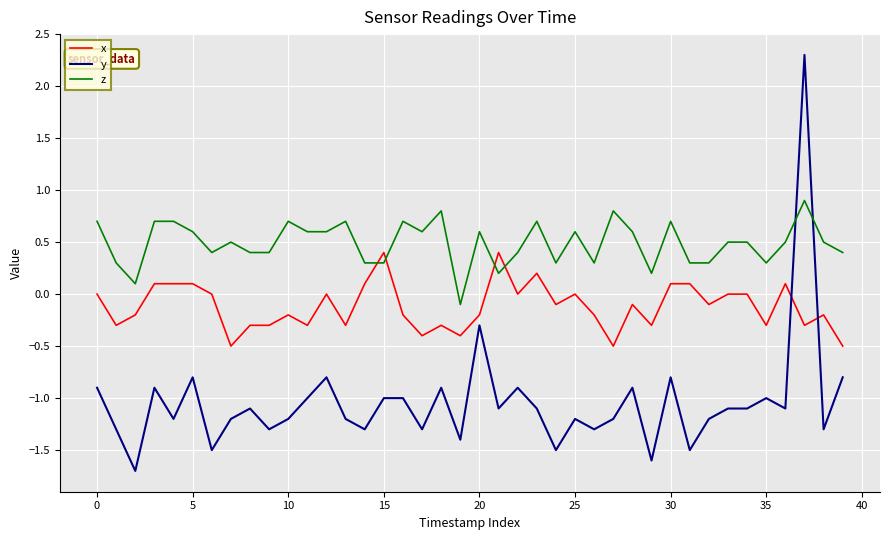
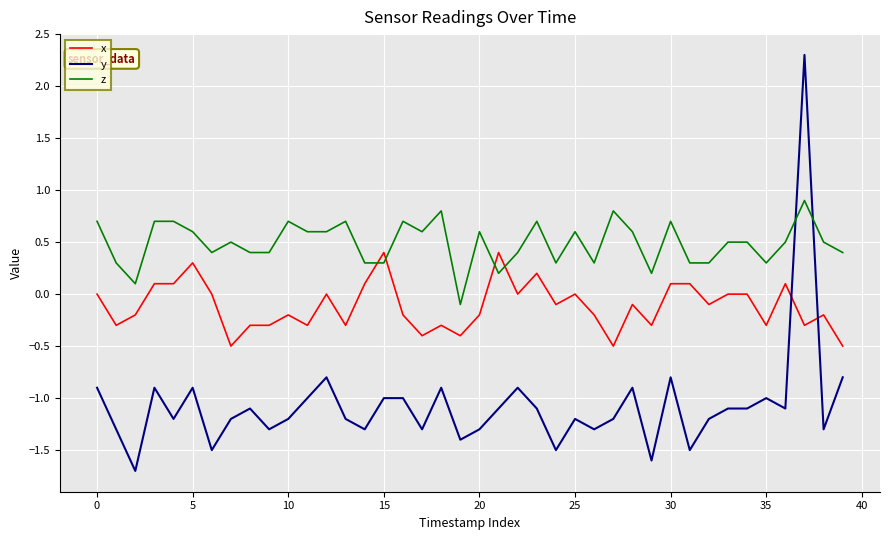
  {
    "x": {
      "0": 0.0,
-     "5": 0.1,
+     "5": 0.3,
      "10": -0.2,
      "15": 0.4,
      "20": -0.2,
      "25": 0.0,
      "30": 0.1,
      "35": -0.3
    },
    "y": {
      "0": -0.9,
-     "5": -0.8,
+     "5": -0.9,
      "10": -1.2,
      "15": -1.0,
-     "20": -0.3,
+     "20": -1.3,
      "25": -1.2,
      "30": -0.8,
      "35": -1.0
    },
    "z": {
      "0": 0.7,
      "5": 0.6,
      "10": 0.7,
      "15": 0.3,
      "20": 0.6,
      "25": 0.6,
      "30": 0.7,
      "35": 0.3
    }
  }
